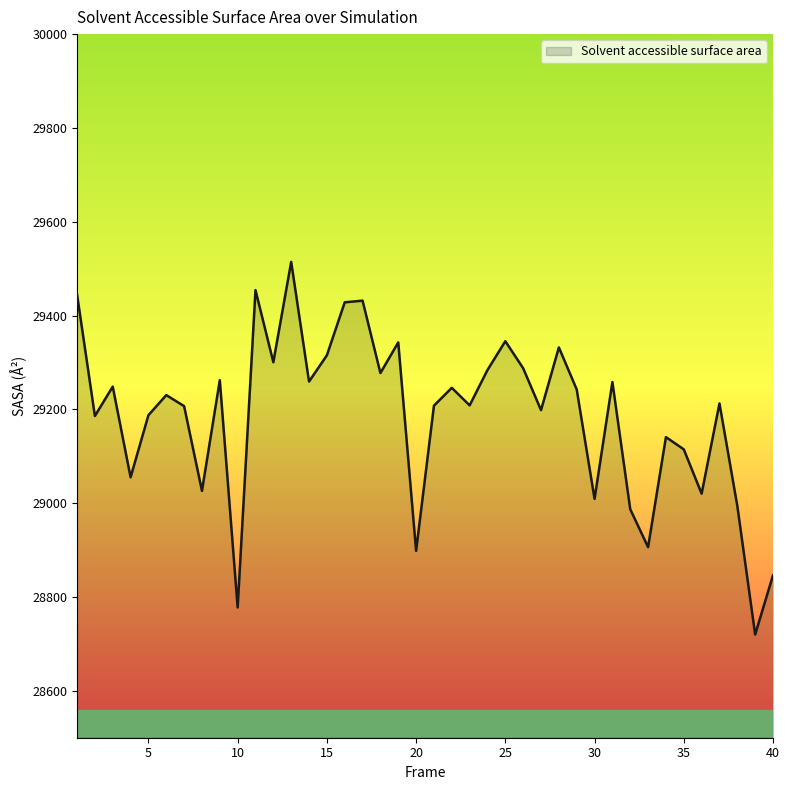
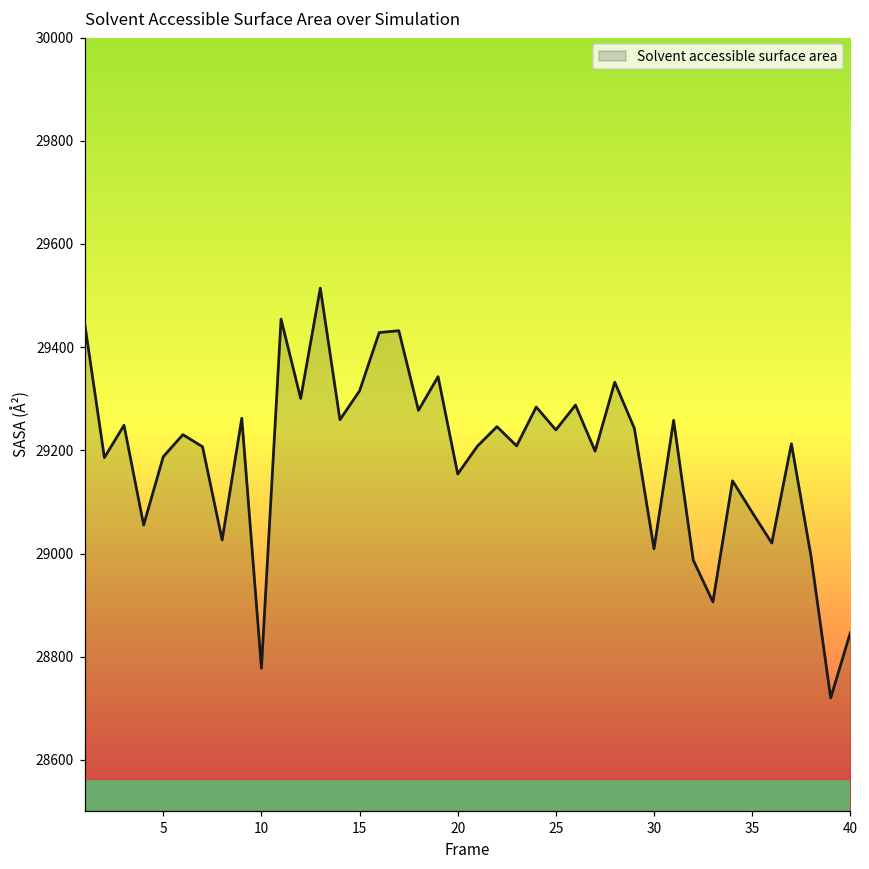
  {
    "5": 29190,
    "10": 28780,
    "15": 29320,
-   "20": 28900,
-   "25": 29350,
+   "20": 29150,
+   "25": 29240,
    "30": 29010,
-   "35": 29110,
+   "35": 29080,
    "40": 28850
  }
